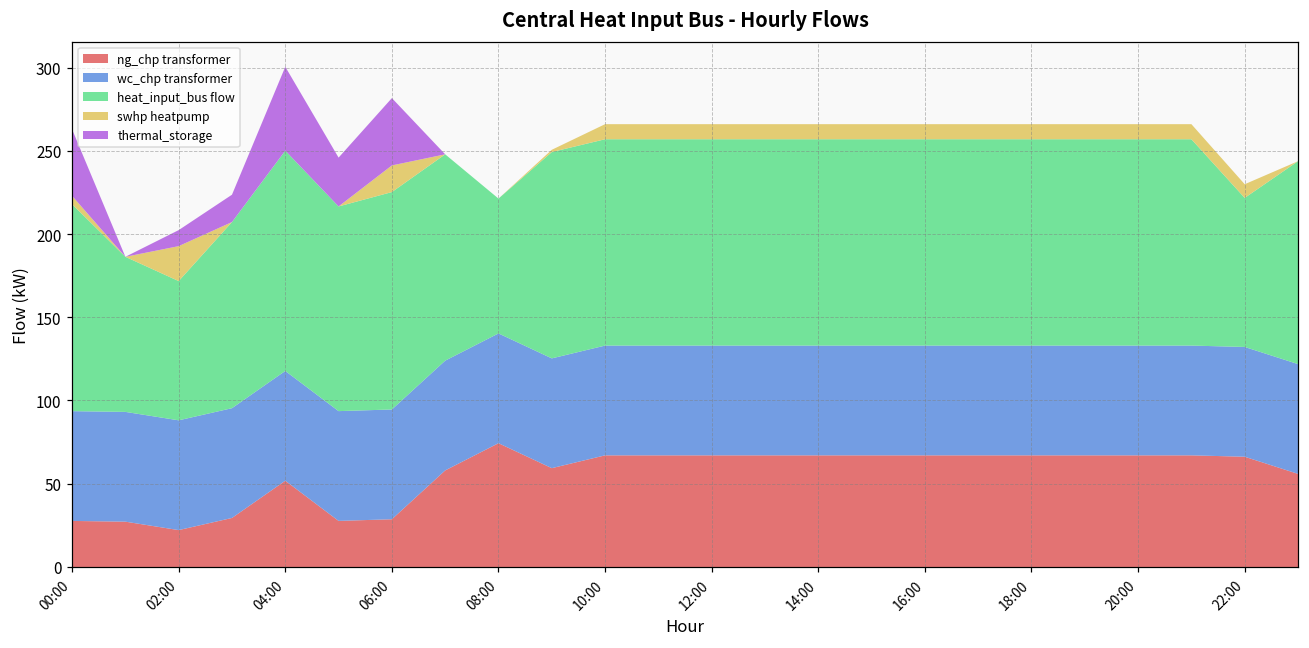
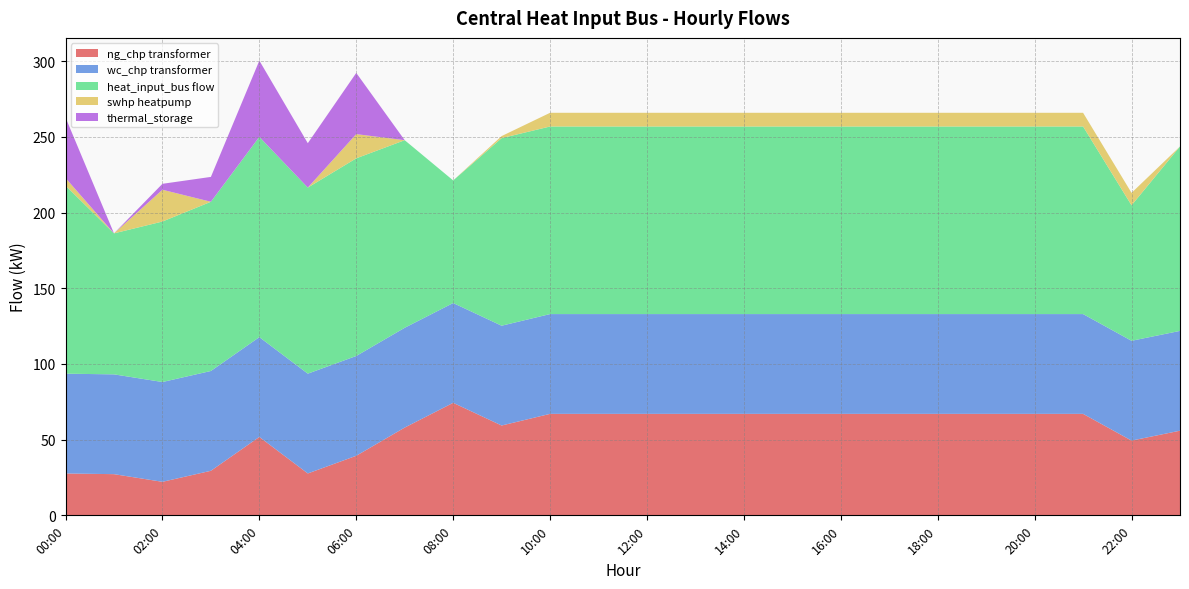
  {
    "ng_chp transformer": {
      "00:00": 28,
      "02:00": 22,
      "04:00": 52,
-     "06:00": 29,
+     "06:00": 39,
      "08:00": 74,
      "10:00": 67,
      "12:00": 67,
      "14:00": 67,
      "16:00": 67,
      "18:00": 67,
      "20:00": 67,
-     "22:00": 66
+     "22:00": 49
    },
    "wc_chp transformer": {
      "00:00": 66,
      "02:00": 66,
      "04:00": 66,
      "06:00": 66,
      "08:00": 66,
      "10:00": 66,
      "12:00": 66,
      "14:00": 66,
      "16:00": 66,
      "18:00": 66,
      "20:00": 66,
      "22:00": 66
    },
    "heat_input_bus flow": {
      "00:00": 124,
-     "02:00": 84,
+     "02:00": 106,
      "06:00": 131,
      "10:00": 124,
      "12:00": 124,
      "14:00": 124,
      "16:00": 124,
      "18:00": 124,
      "20:00": 124,
      "22:00": 90
    },
    "swhp heatpump": {
      "00:00": 5,
      "02:00": 21,
      "06:00": 16
    },
    "thermal_storage": {
      "00:00": 40,
-     "02:00": 10,
+     "02:00": 4,
      "04:00": 50,
      "06:00": 40
    }
  }
